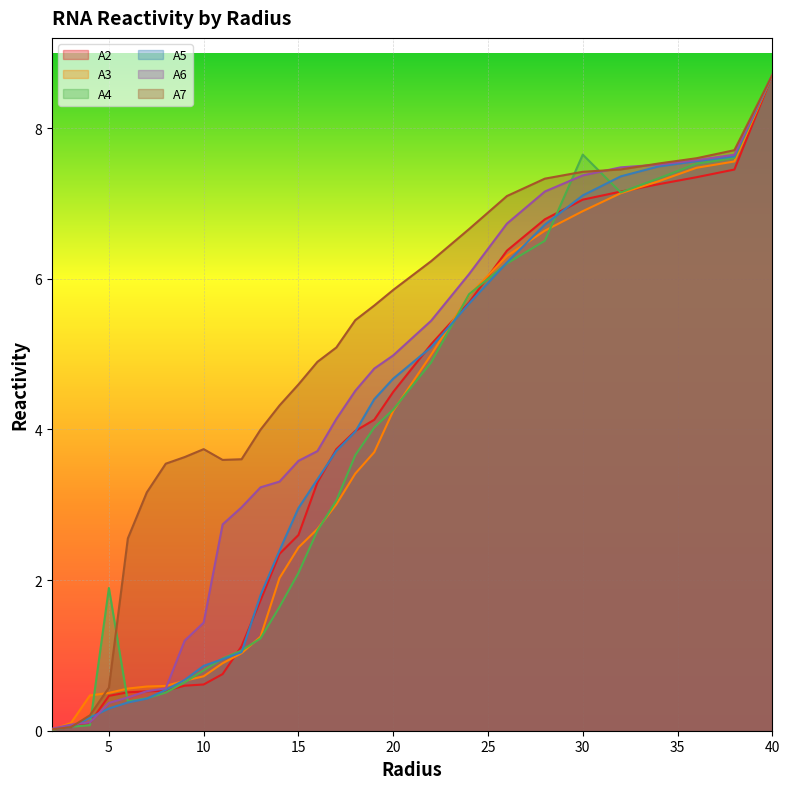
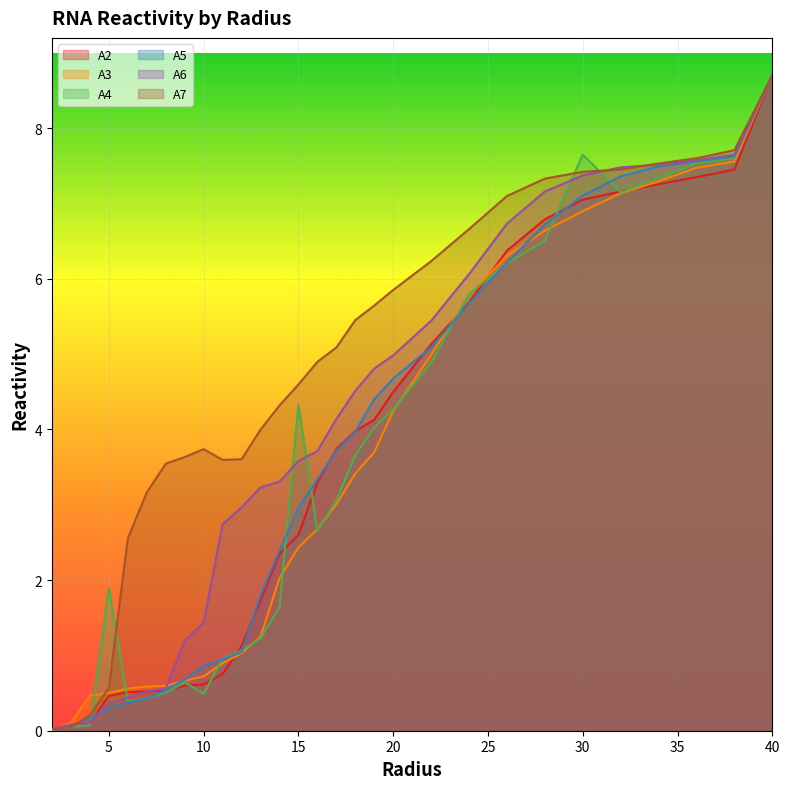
  {
    "A4": {
      "5": 1.9,
-     "10": 0.8,
-     "15": 2.1,
+     "10": 0.5,
+     "15": 4.3,
      "30": 7.7
    }
  }
